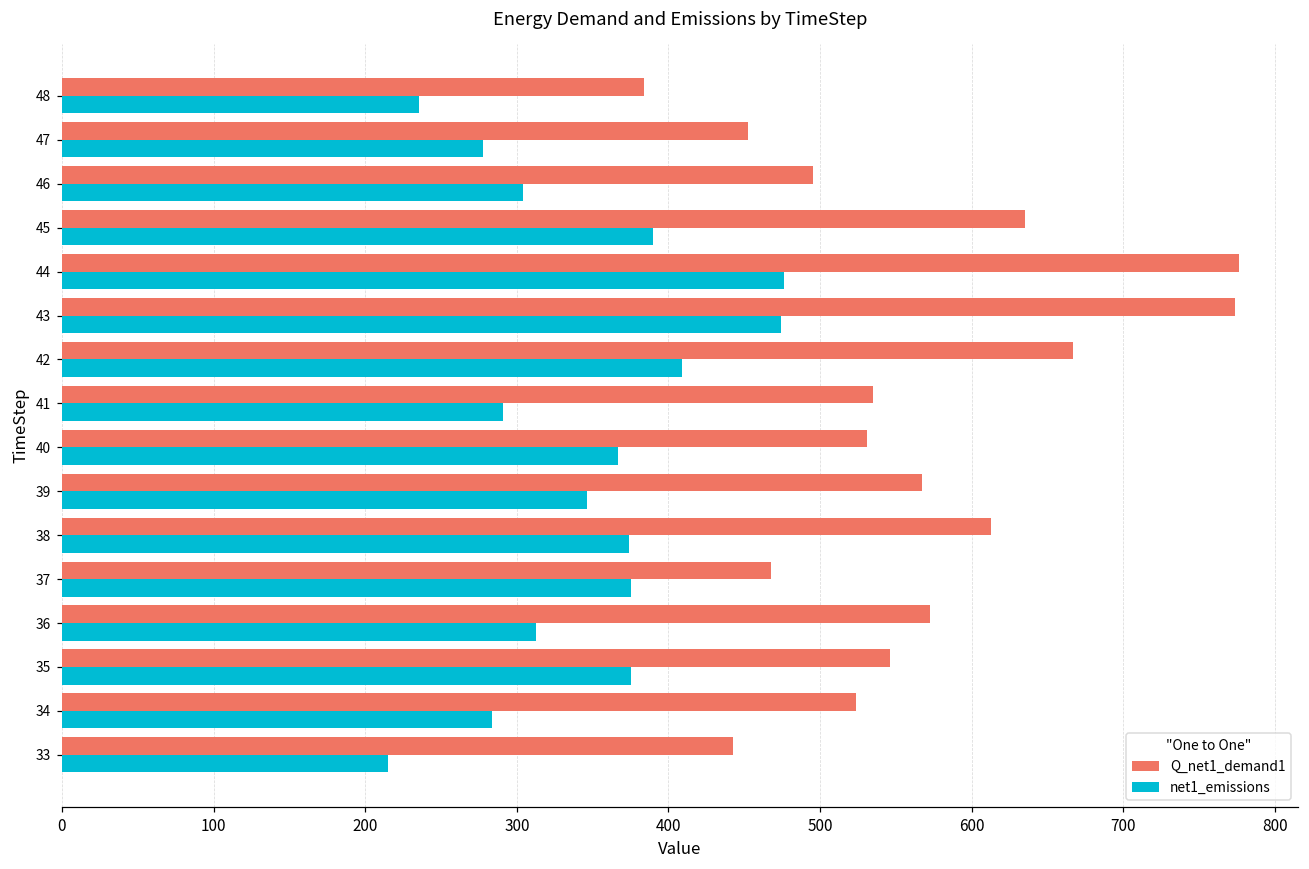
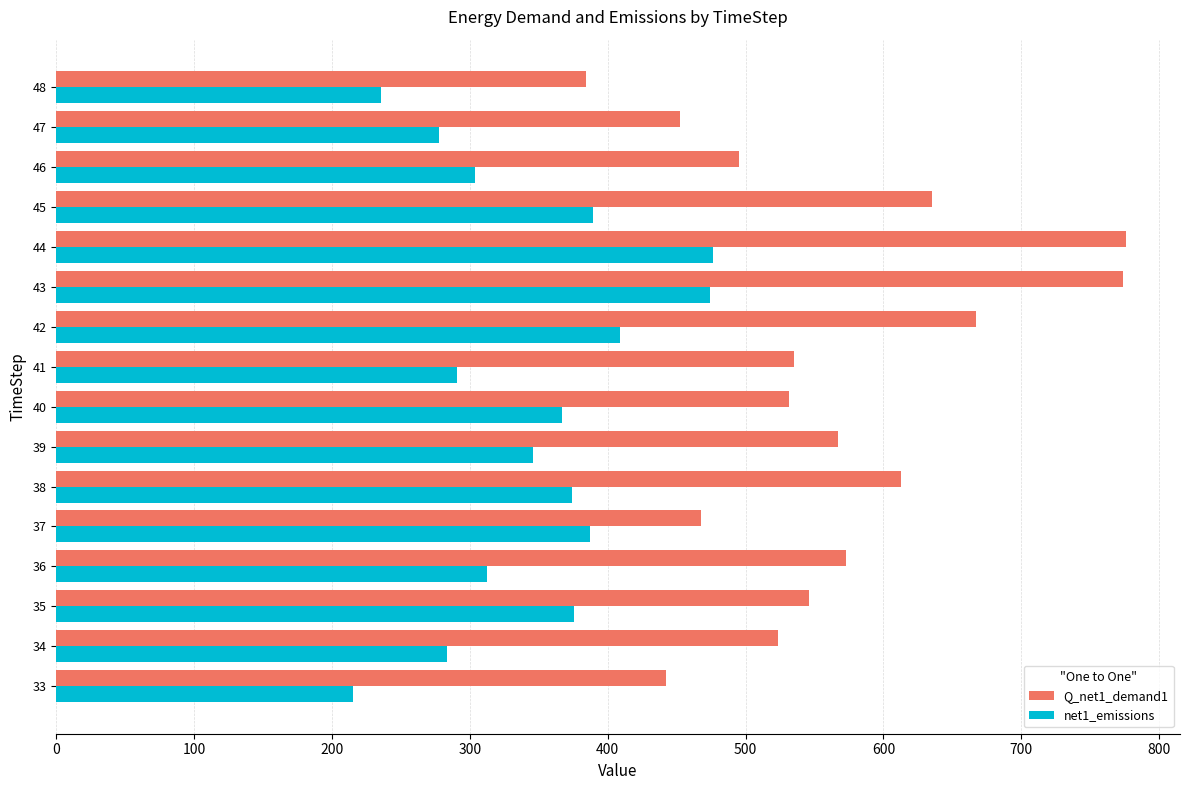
  {
    "Q_net1_demand1": {
      "48": 384,
      "47": 453,
      "46": 495,
      "45": 635,
      "44": 776,
      "43": 774,
      "42": 667,
      "41": 535,
      "40": 531,
      "39": 567,
      "38": 613,
      "37": 468,
      "36": 573,
      "35": 546,
      "34": 524,
      "33": 442
    },
    "net1_emissions": {
      "48": 236,
      "47": 278,
      "46": 304,
      "45": 390,
      "44": 476,
      "43": 475,
      "42": 409,
      "41": 291,
      "40": 367,
      "39": 346,
      "38": 374,
-     "37": 375,
+     "37": 387,
      "36": 312,
      "35": 375,
      "34": 283,
      "33": 215
    }
  }
